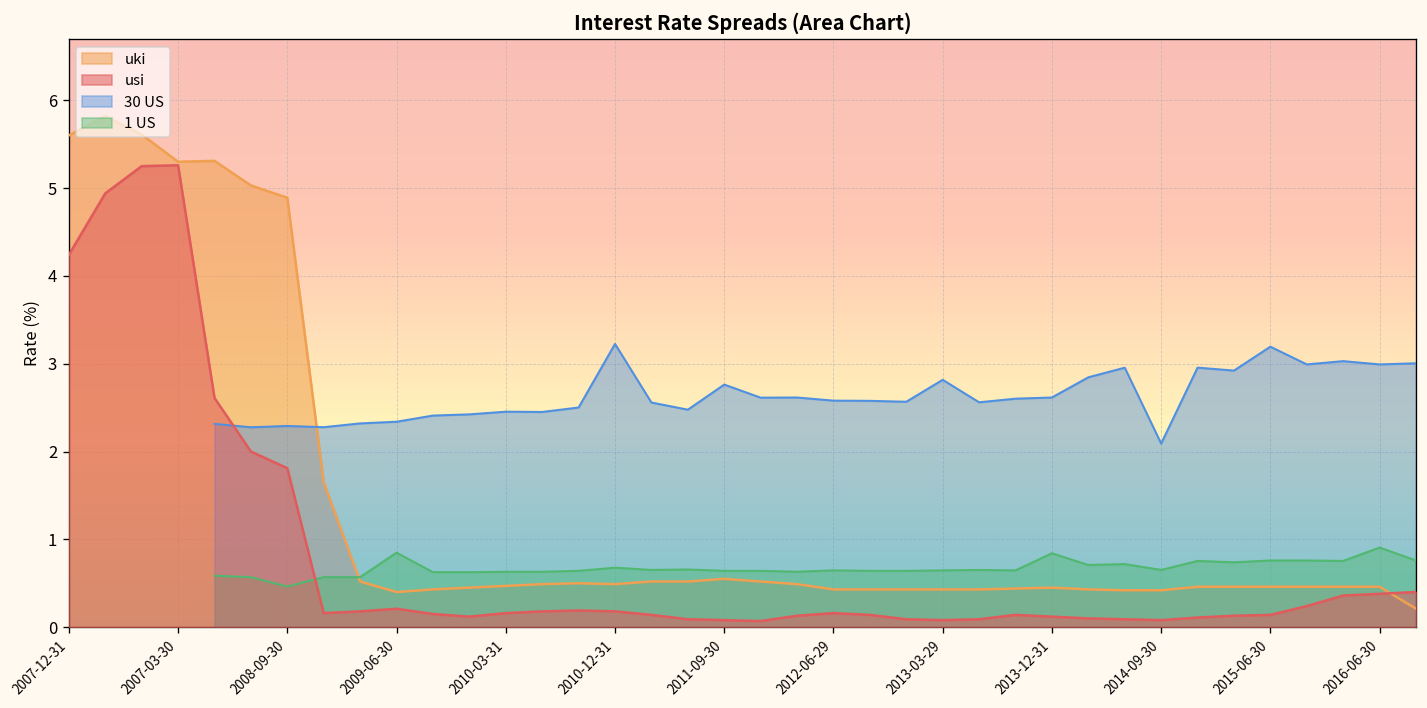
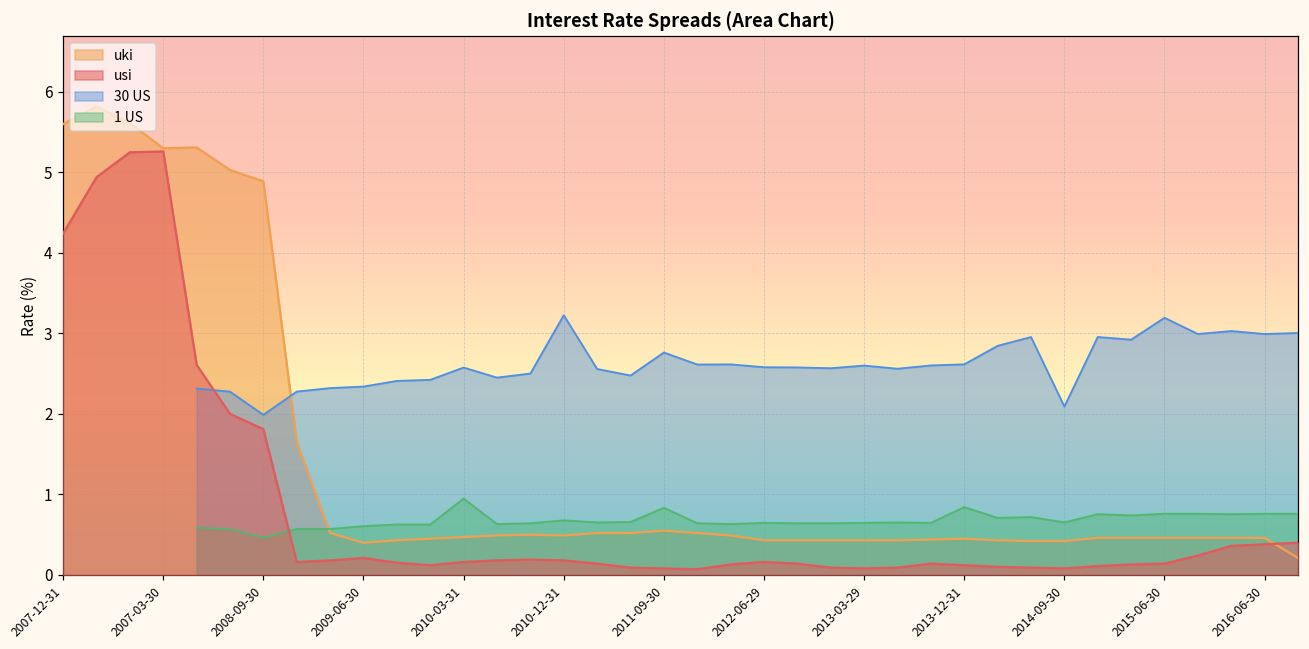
  {
    "30 US": {
-     "2008-09-30": 2.3,
+     "2008-09-30": 2.0,
      "2009-06-30": 2.3,
-     "2010-03-31": 2.5,
+     "2010-03-31": 2.6,
      "2010-12-31": 3.2,
      "2011-09-30": 2.8,
      "2012-06-29": 2.6,
-     "2013-03-29": 2.8,
+     "2013-03-29": 2.6,
      "2013-12-31": 2.6,
      "2014-09-30": 2.1,
      "2015-06-30": 3.2,
      "2016-06-30": 3.0
    },
    "1 US": {
      "2008-09-30": 0.5,
-     "2009-06-30": 0.8,
-     "2010-03-31": 0.6,
+     "2009-06-30": 0.6,
+     "2010-03-31": 0.9,
      "2010-12-31": 0.7,
-     "2011-09-30": 0.6,
+     "2011-09-30": 0.8,
      "2012-06-29": 0.6,
      "2013-03-29": 0.6,
      "2013-12-31": 0.8,
      "2014-09-30": 0.7,
      "2015-06-30": 0.8,
-     "2016-06-30": 0.9
+     "2016-06-30": 0.8
    }
  }
